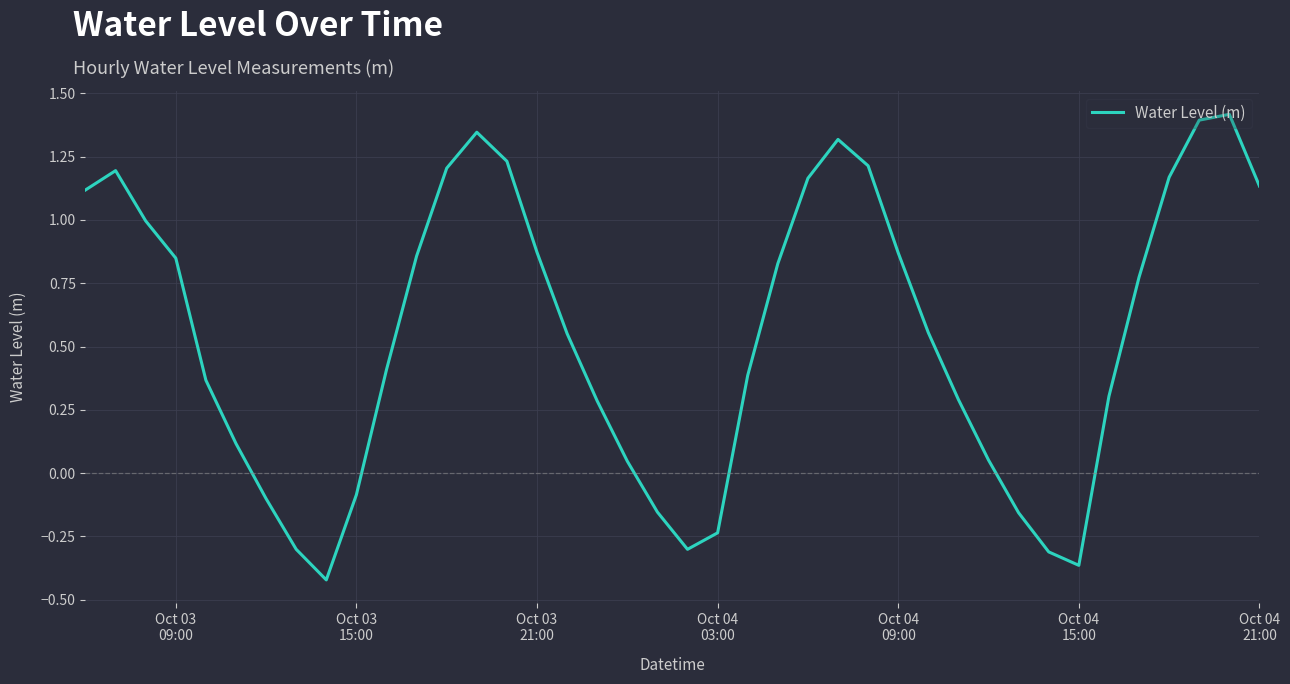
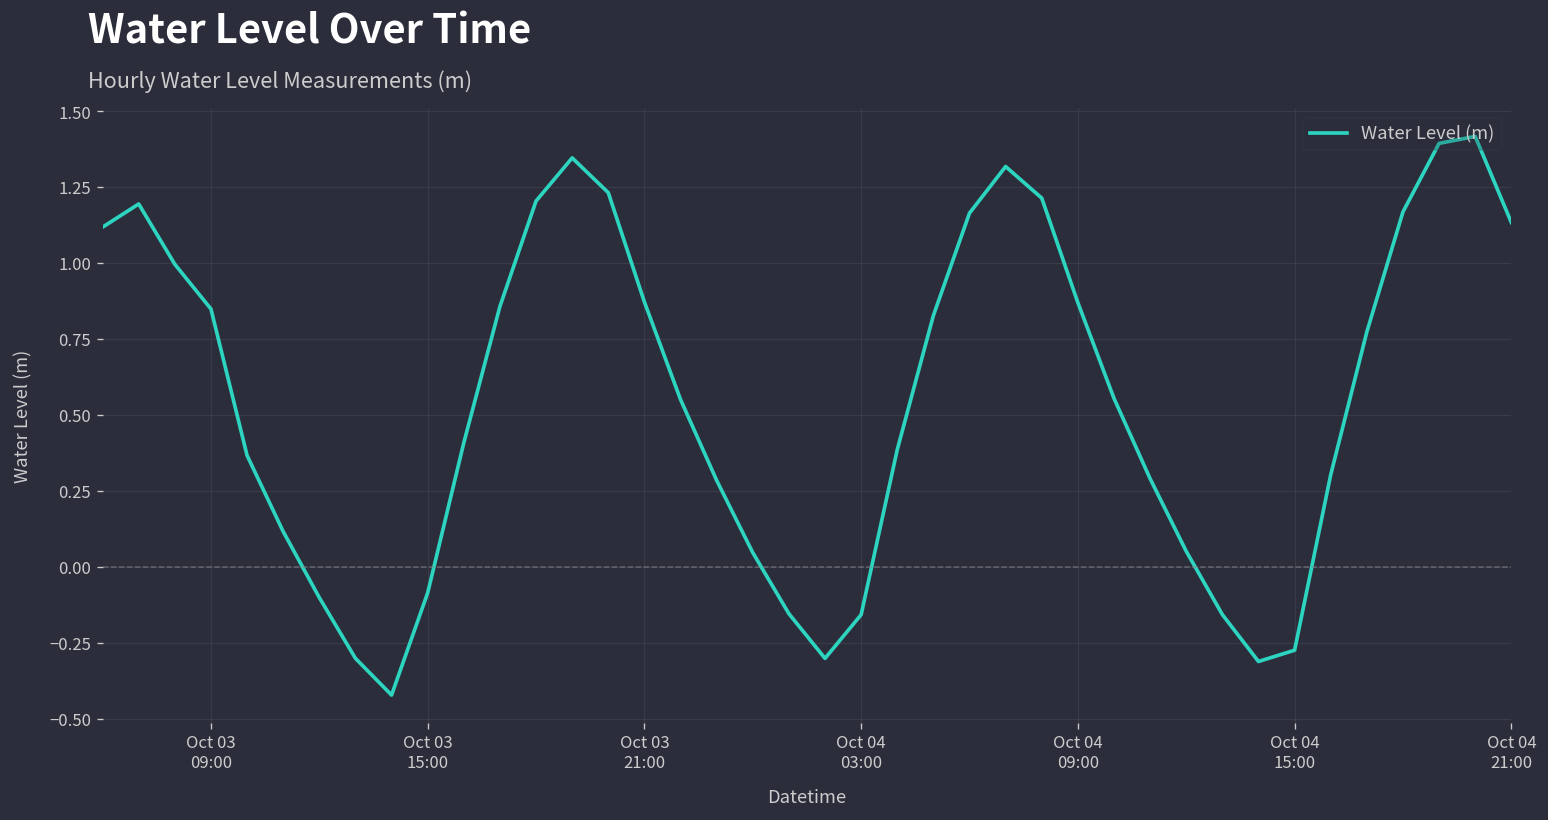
  {
    "Oct 03 09:00": 0.85,
    "Oct 03 15:00": -0.09,
    "Oct 03 21:00": 0.87,
-   "Oct 04 03:00": -0.24,
+   "Oct 04 03:00": -0.16,
    "Oct 04 09:00": 0.87,
-   "Oct 04 15:00": -0.36,
+   "Oct 04 15:00": -0.27,
    "Oct 04 21:00": 1.13
  }
